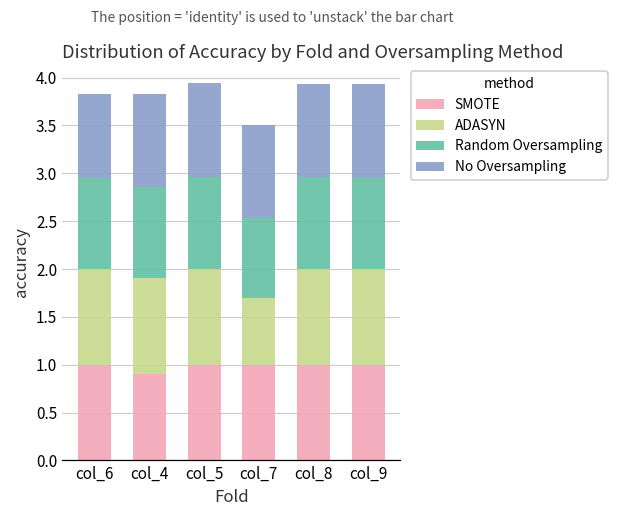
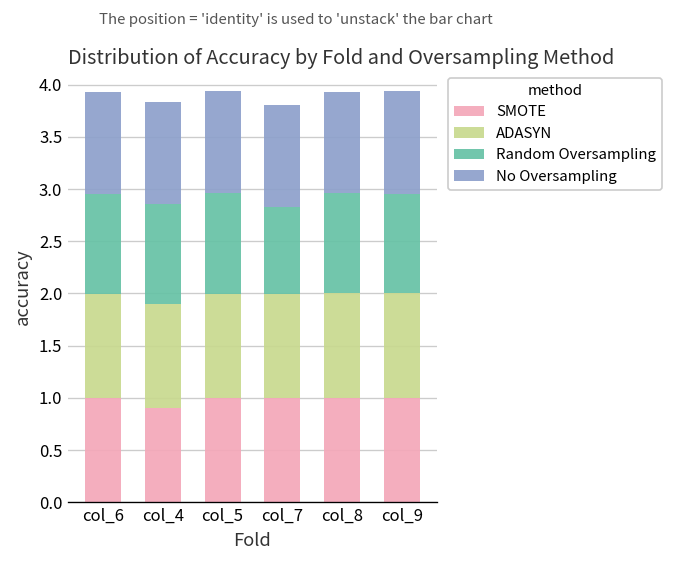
  {
    "SMOTE": {
      "col_6": 1.0,
      "col_4": 0.9,
      "col_5": 1.0,
      "col_7": 1.0,
      "col_8": 1.0,
      "col_9": 1.0
    },
    "ADASYN": {
      "col_6": 1.0,
      "col_4": 1.0,
      "col_5": 1.0,
-     "col_7": 0.7,
+     "col_7": 1.0,
      "col_8": 1.0,
      "col_9": 1.0
    },
    "Random Oversampling": {
      "col_6": 1.0,
      "col_4": 1.0,
      "col_5": 1.0,
      "col_7": 0.8,
      "col_8": 1.0,
      "col_9": 1.0
    },
    "No Oversampling": {
-     "col_6": 0.9,
+     "col_6": 1.0,
      "col_4": 1.0,
      "col_5": 1.0,
      "col_7": 1.0,
      "col_8": 1.0,
      "col_9": 1.0
    }
  }
